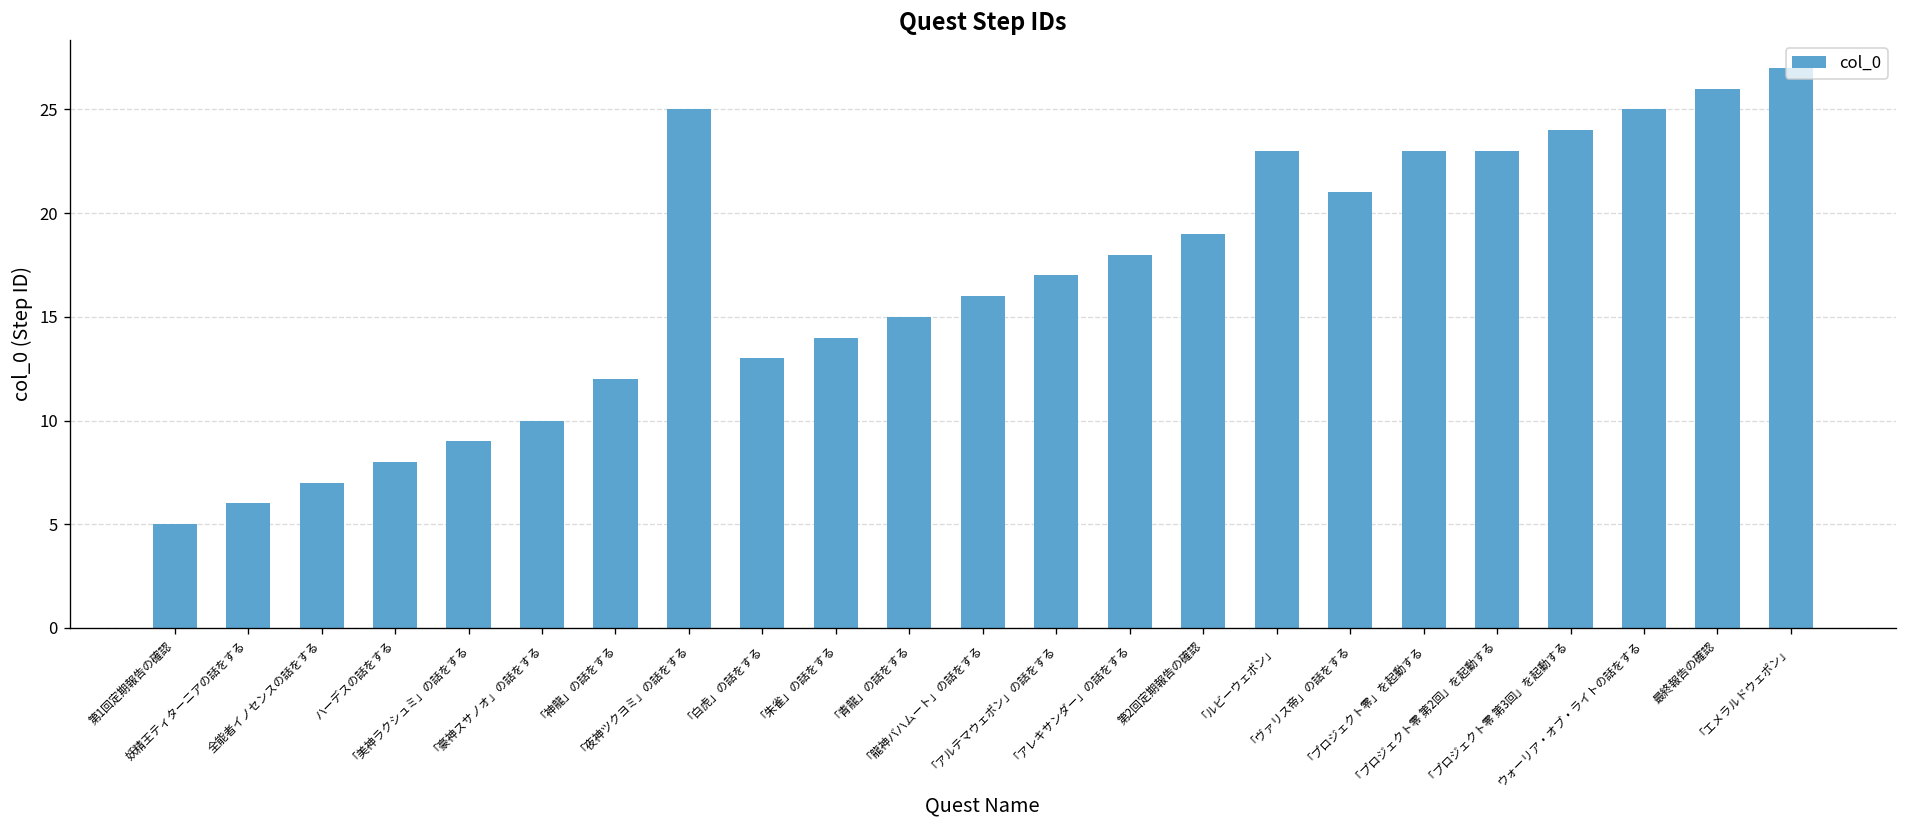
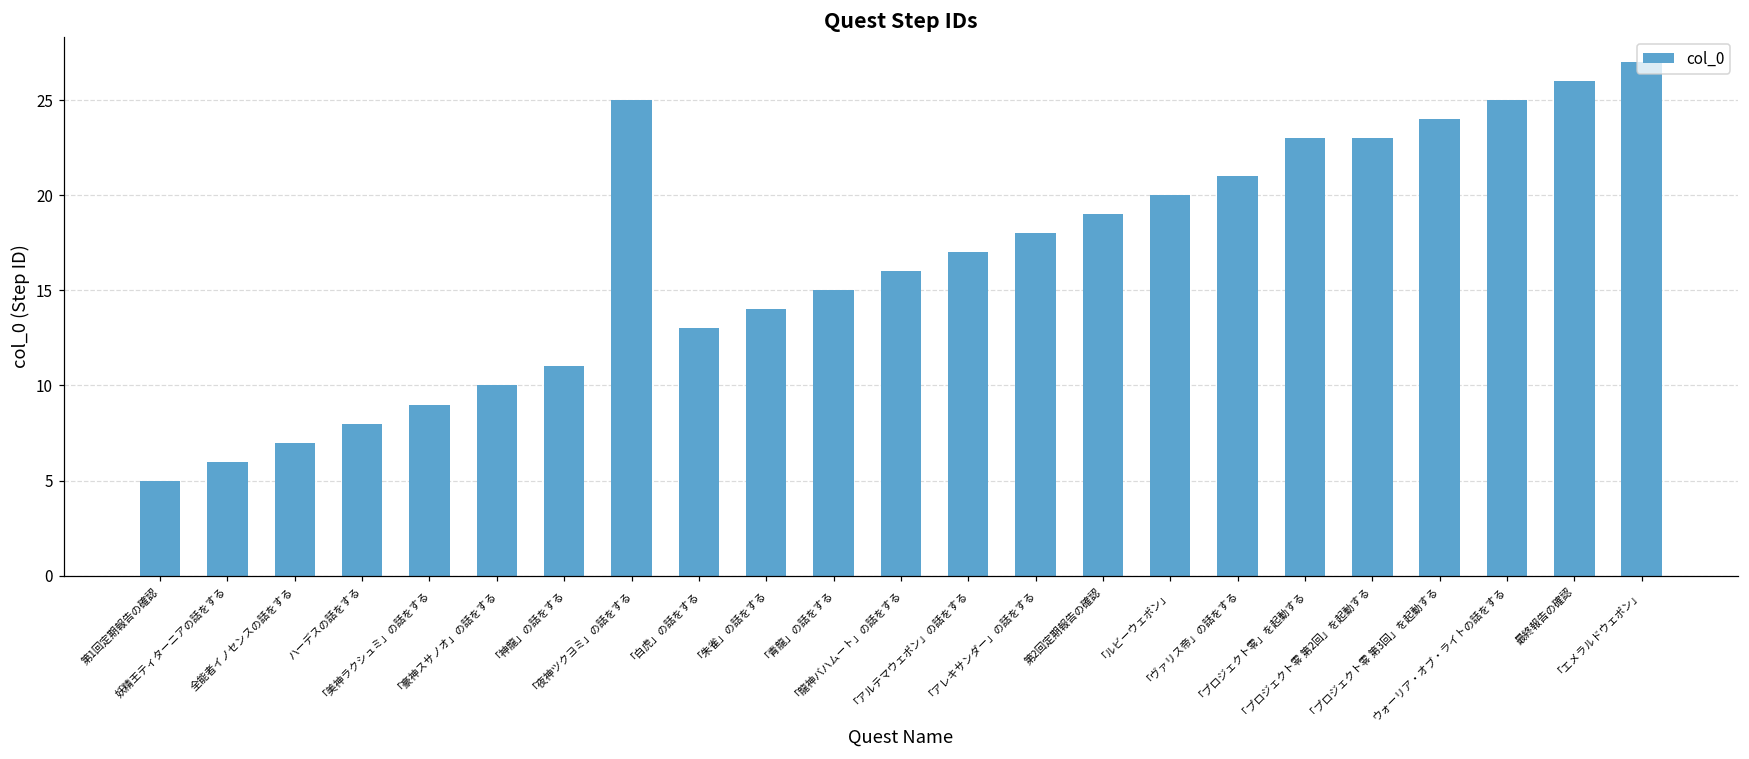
  {
    "第1回定期報告の確認": 5,
    "妖精王ティターニアの話をする": 6,
    "全能者イノセンスの話をする": 7,
    "ハーデスの話をする": 8,
    "「美神ラクシュミ」の話をする": 9,
    "「豪神スサノオ」の話をする": 10,
-   "「神龍」の話をする": 12,
+   "「神龍」の話をする": 11,
    "「夜神ツクヨミ」の話をする": 25,
    "「白虎」の話をする": 13,
    "「朱雀」の話をする": 14,
    "「青龍」の話をする": 15,
    "「龍神バハムート」の話をする": 16,
    "「アルテマウェポン」の話をする": 17,
    "「アレキサンダー」の話をする": 18,
    "第2回定期報告の確認": 19,
-   "「ルビーウェポン」": 23,
+   "「ルビーウェポン」": 20,
    "「ヴァリス帝」の話をする": 21,
    "「プロジェクト零」を起動する": 23,
    "「プロジェクト零 第2回」を起動する": 23,
    "「プロジェクト零 第3回」を起動する": 24,
    "ウォーリア・オブ・ライトの話をする": 25,
    "最終報告の確認": 26
  }
